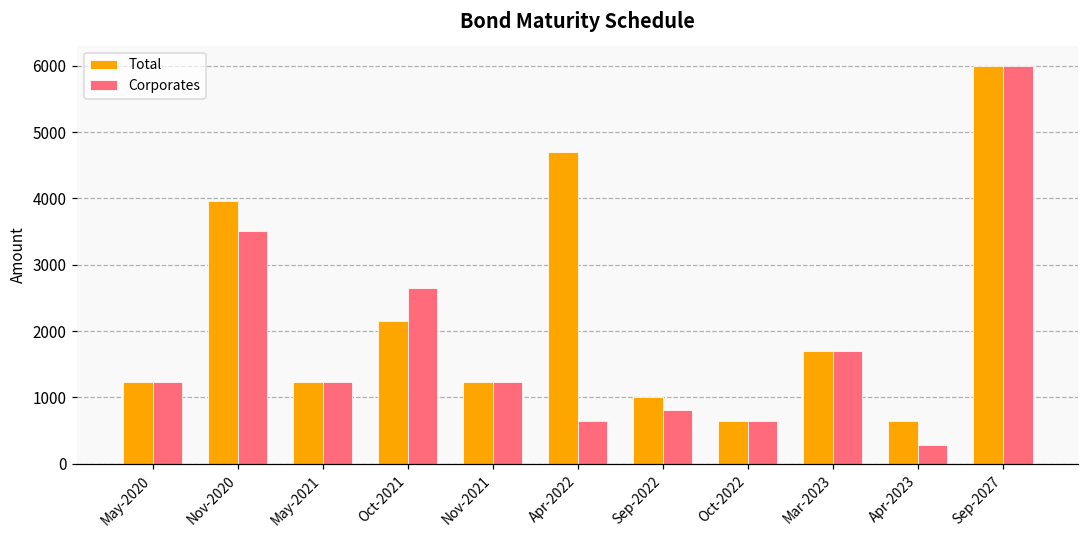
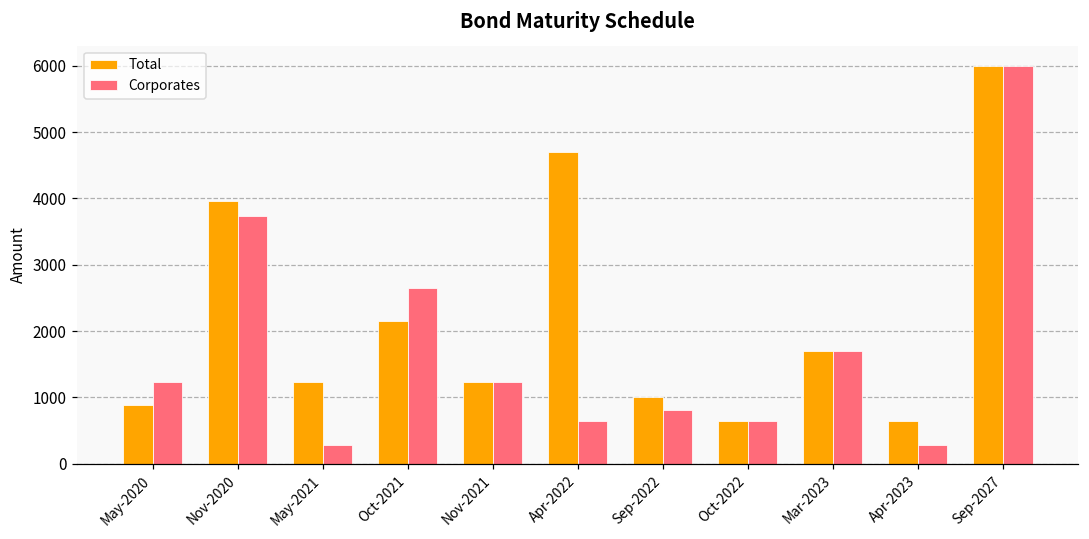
  {
    "Total": {
-     "May-2020": 1200,
+     "May-2020": 900,
      "Nov-2020": 4000,
      "May-2021": 1200,
      "Oct-2021": 2200,
      "Nov-2021": 1200,
      "Apr-2022": 4700,
      "Sep-2022": 1000,
      "Oct-2022": 600,
      "Mar-2023": 1700,
      "Apr-2023": 600,
      "Sep-2027": 6000
    },
    "Corporates": {
      "May-2020": 1200,
-     "Nov-2020": 3500,
-     "May-2021": 1200,
+     "Nov-2020": 3700,
+     "May-2021": 300,
      "Oct-2021": 2600,
      "Nov-2021": 1200,
      "Apr-2022": 600,
      "Sep-2022": 800,
      "Oct-2022": 600,
      "Mar-2023": 1700,
      "Apr-2023": 300,
      "Sep-2027": 6000
    }
  }
